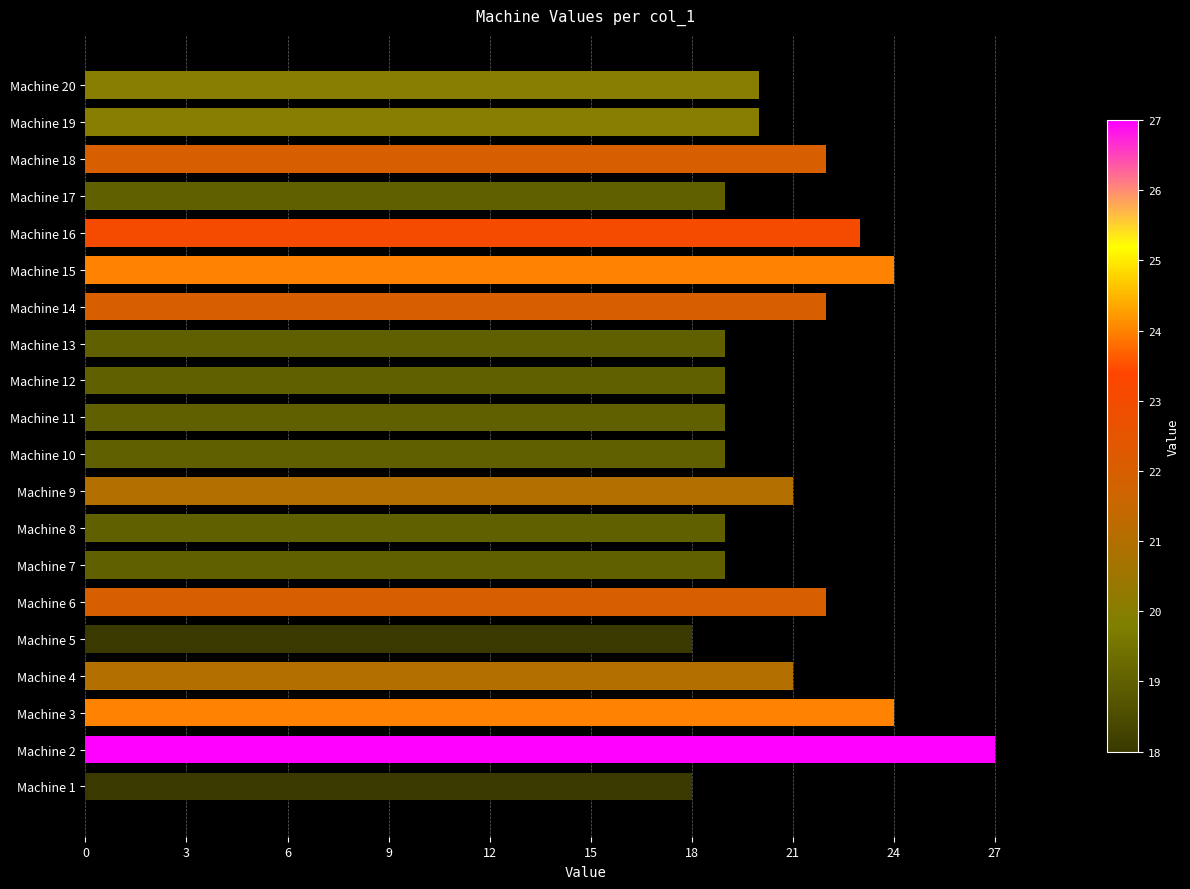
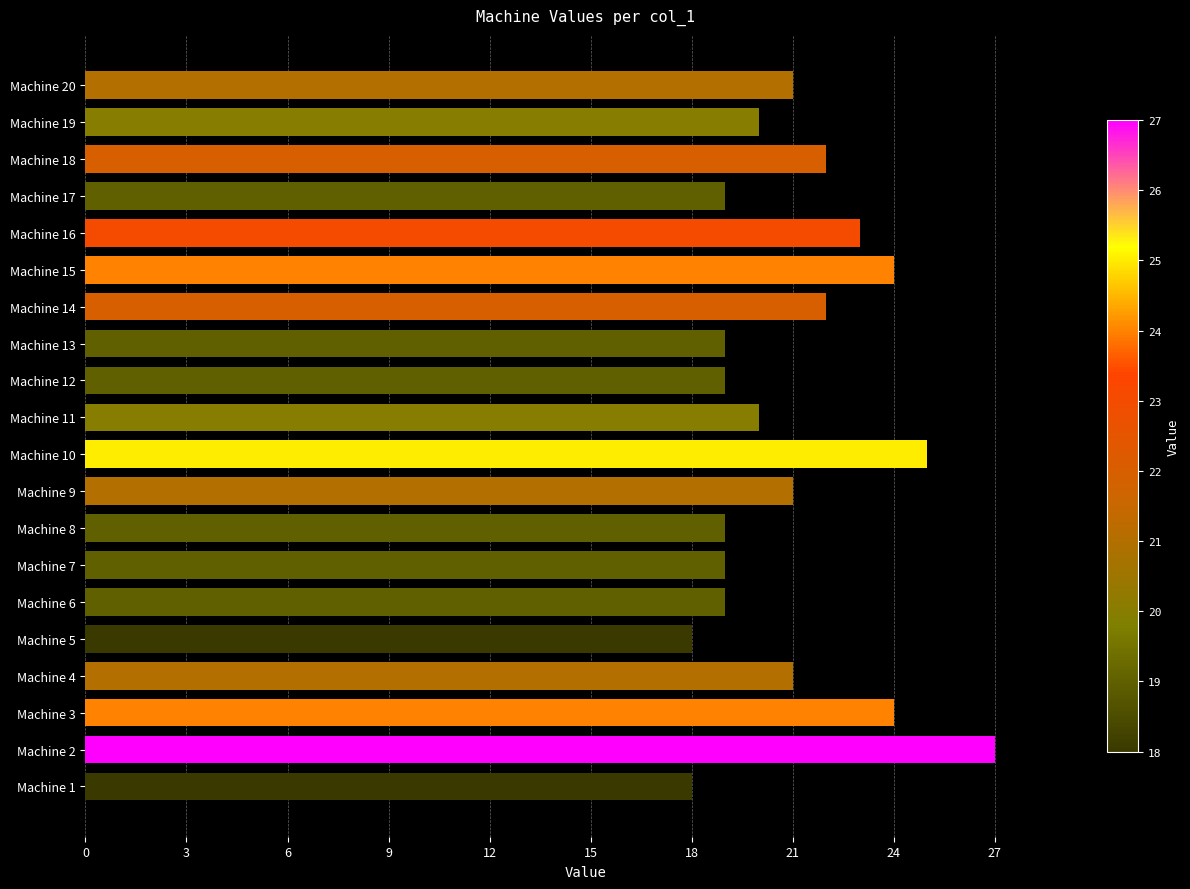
  {
-   "Machine 20": 20,
+   "Machine 20": 21,
    "Machine 19": 20,
    "Machine 18": 22,
    "Machine 17": 19,
    "Machine 16": 23,
    "Machine 15": 24,
    "Machine 14": 22,
    "Machine 13": 19,
    "Machine 12": 19,
-   "Machine 11": 19,
-   "Machine 10": 19,
+   "Machine 11": 20,
+   "Machine 10": 25,
    "Machine 9": 21,
    "Machine 8": 19,
    "Machine 7": 19,
-   "Machine 6": 22,
+   "Machine 6": 19,
    "Machine 5": 18,
    "Machine 4": 21,
    "Machine 3": 24,
    "Machine 2": 27,
    "Machine 1": 18
  }
